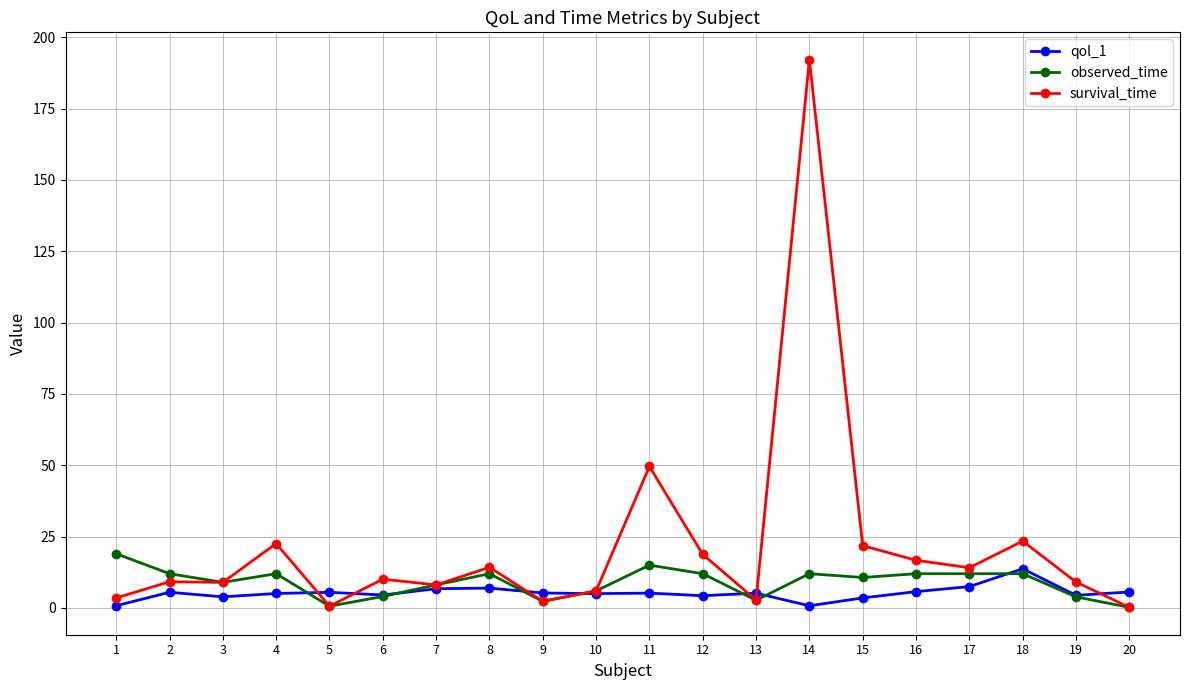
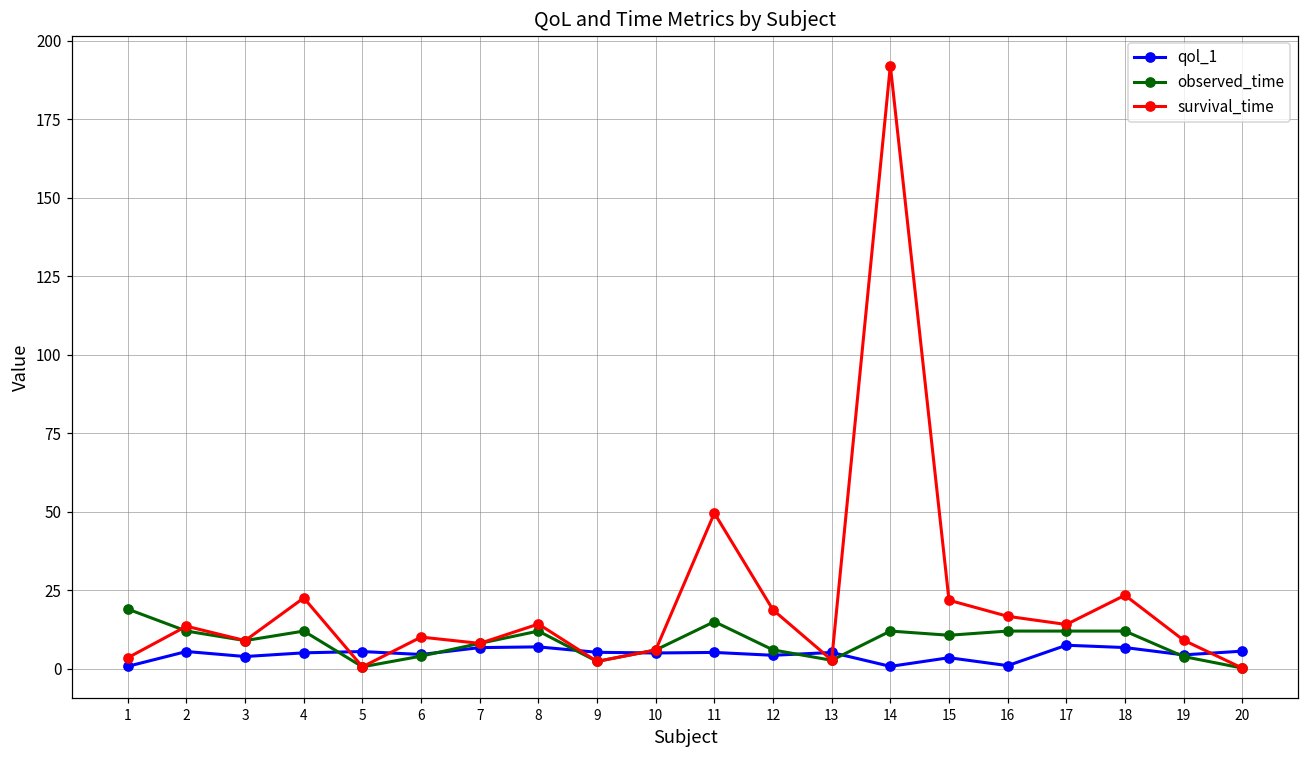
  {
    "qol_1": {
      "1": 1,
      "2": 5,
      "3": 4,
      "4": 5,
      "5": 5,
      "7": 7,
      "8": 7,
      "9": 5,
      "10": 5,
      "11": 5,
      "12": 4,
      "13": 5,
      "14": 1,
      "15": 4,
-     "16": 6,
+     "16": 1,
      "17": 7,
-     "18": 14,
+     "18": 7,
      "20": 6
    },
    "observed_time": {
      "1": 19,
      "2": 12,
      "4": 12,
      "8": 12,
      "11": 15,
-     "12": 12,
+     "12": 6,
      "14": 12,
      "15": 11,
      "16": 12,
      "17": 12,
      "18": 12
    },
    "survival_time": {
      "1": 4,
-     "2": 9,
+     "2": 14,
      "4": 23,
      "6": 10,
      "8": 14,
      "11": 50,
      "12": 19,
      "14": 192,
      "15": 22,
      "16": 17,
      "17": 14,
      "18": 23,
      "19": 9
    }
  }
